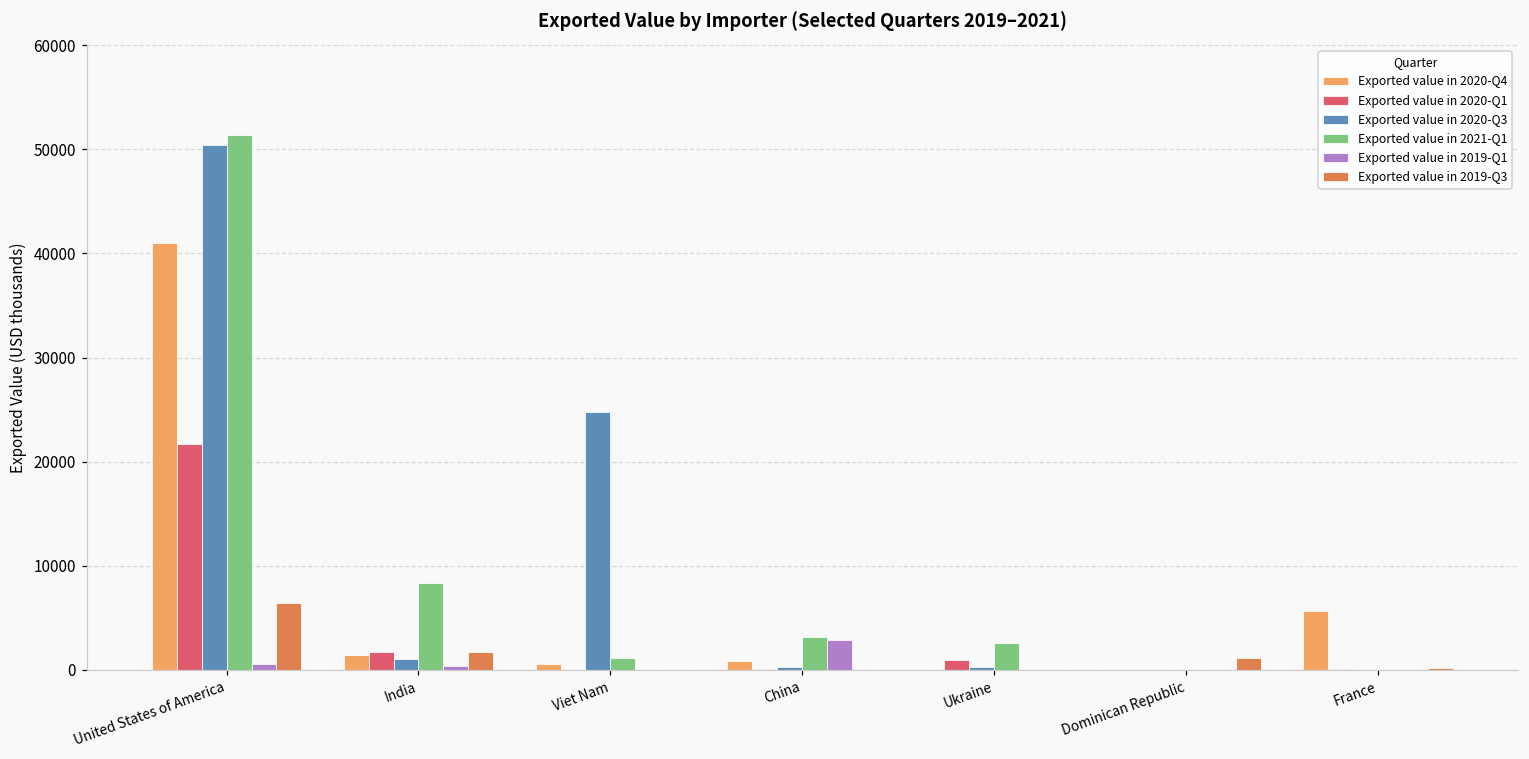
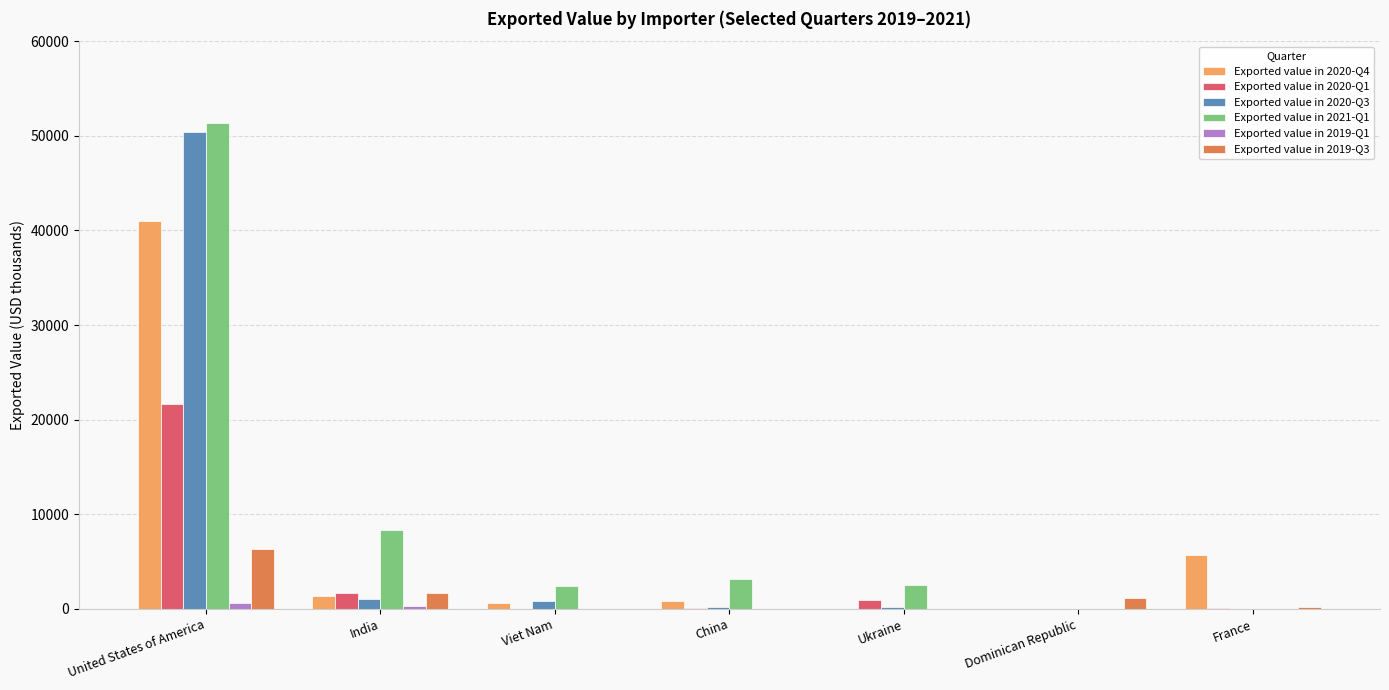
  {
    "Exported value in 2020-Q3": {
      "United States of America": 50000,
      "India": 1000,
-     "Viet Nam": 25000,
+     "Viet Nam": 1000,
      "Dominican Republic": 0,
      "France": 0
    },
    "Exported value in 2021-Q1": {
      "United States of America": 51000,
      "India": 8000,
-     "Viet Nam": 1000,
+     "Viet Nam": 2000,
      "China": 3000,
      "Ukraine": 3000,
      "Dominican Republic": 0,
      "France": 0
    },
    "Exported value in 2019-Q1": {
      "United States of America": 1000,
      "India": 0,
      "Viet Nam": 0,
-     "China": 3000,
+     "China": 0,
      "Ukraine": 0,
      "Dominican Republic": 0,
      "France": 0
    }
  }
